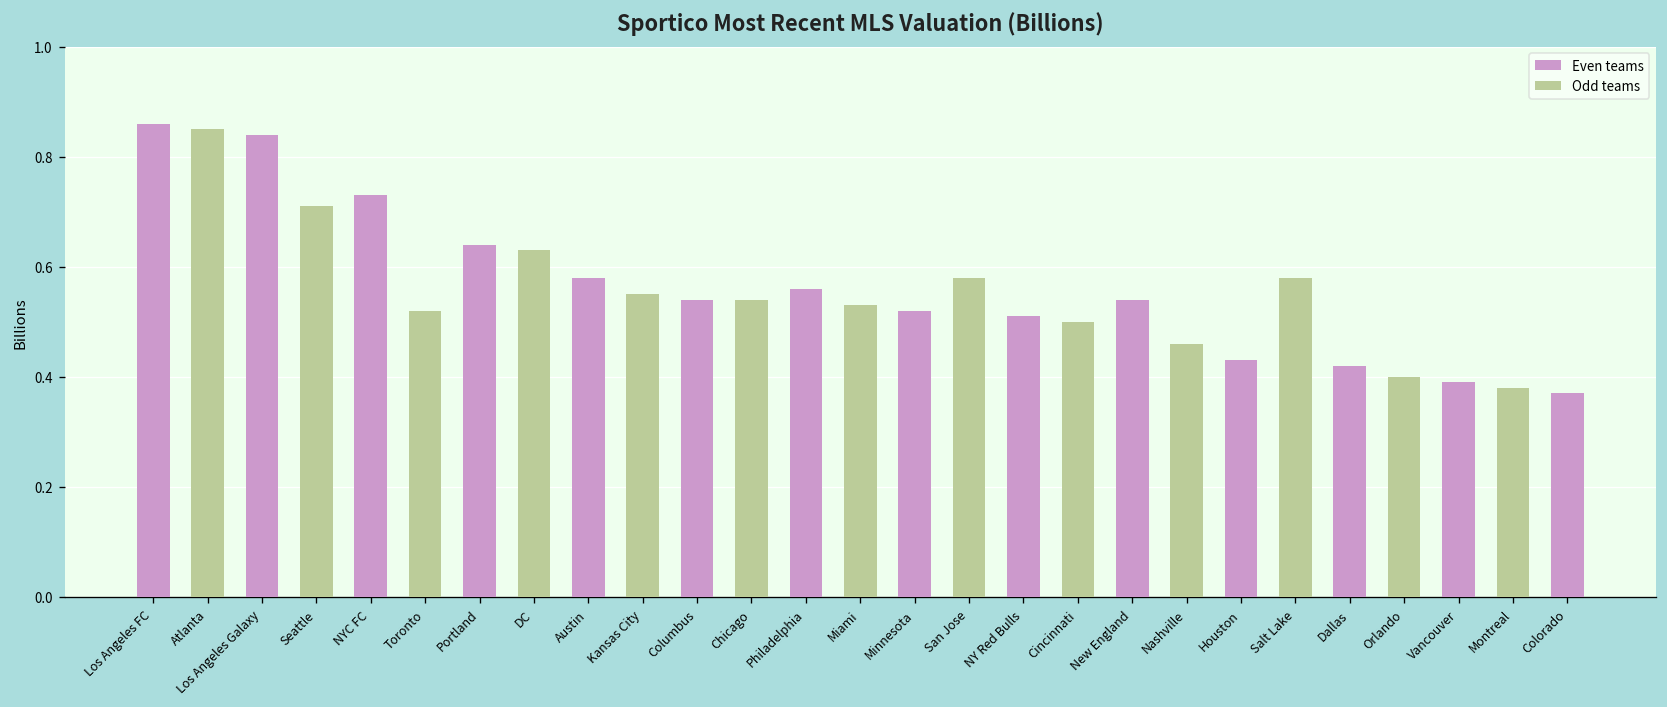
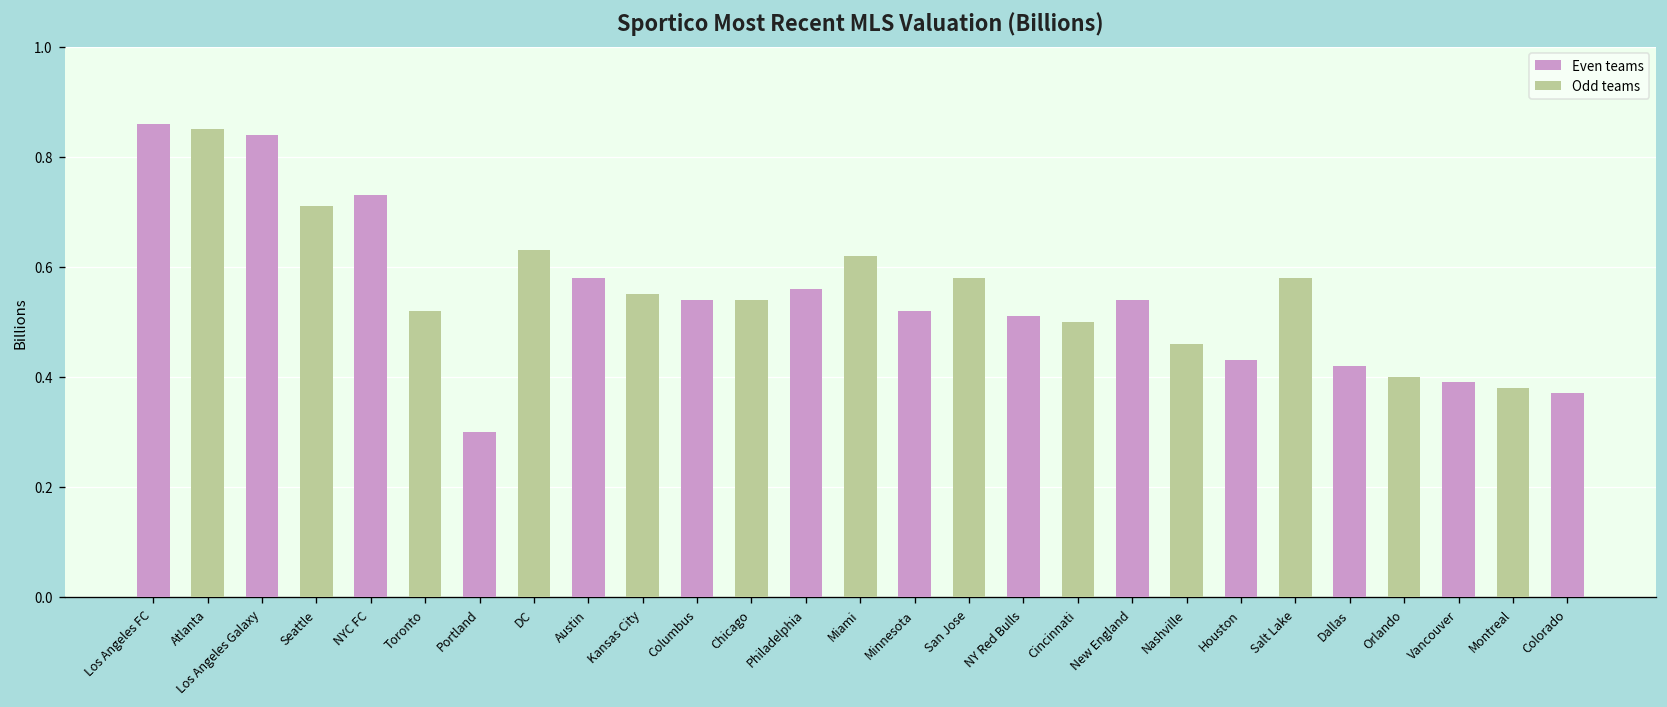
  {
    "Los Angeles FC": 0.86,
    "Atlanta": 0.85,
    "Los Angeles Galaxy": 0.84,
    "Seattle": 0.71,
    "NYC FC": 0.73,
    "Toronto": 0.52,
-   "Portland": 0.64,
+   "Portland": 0.30,
    "DC": 0.63,
    "Austin": 0.58,
    "Kansas City": 0.55,
    "Columbus": 0.54,
    "Chicago": 0.54,
    "Philadelphia": 0.56,
-   "Miami": 0.53,
+   "Miami": 0.62,
    "Minnesota": 0.52,
    "San Jose": 0.58,
    "NY Red Bulls": 0.51,
    "Cincinnati": 0.50,
    "New England": 0.54,
    "Nashville": 0.46,
    "Houston": 0.43,
    "Salt Lake": 0.58,
    "Dallas": 0.42,
    "Orlando": 0.40,
    "Vancouver": 0.39,
    "Montreal": 0.38,
    "Colorado": 0.37
  }
